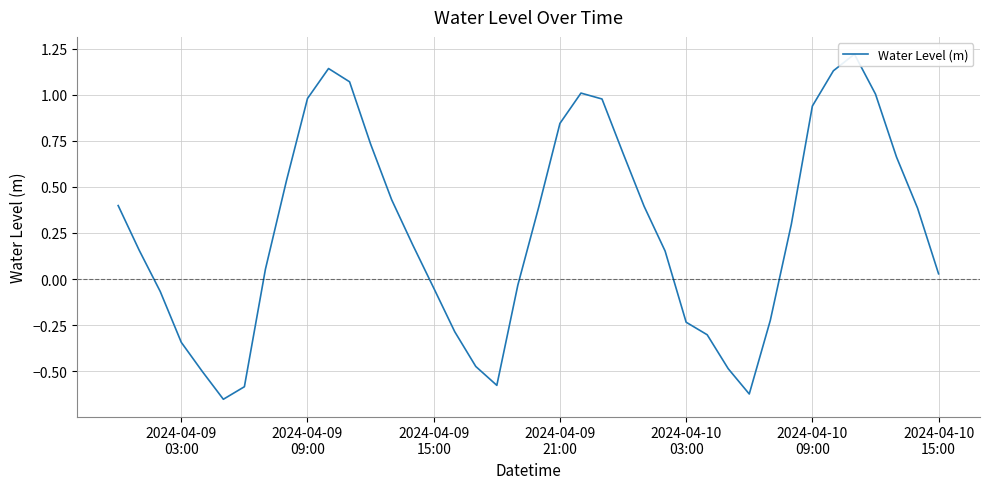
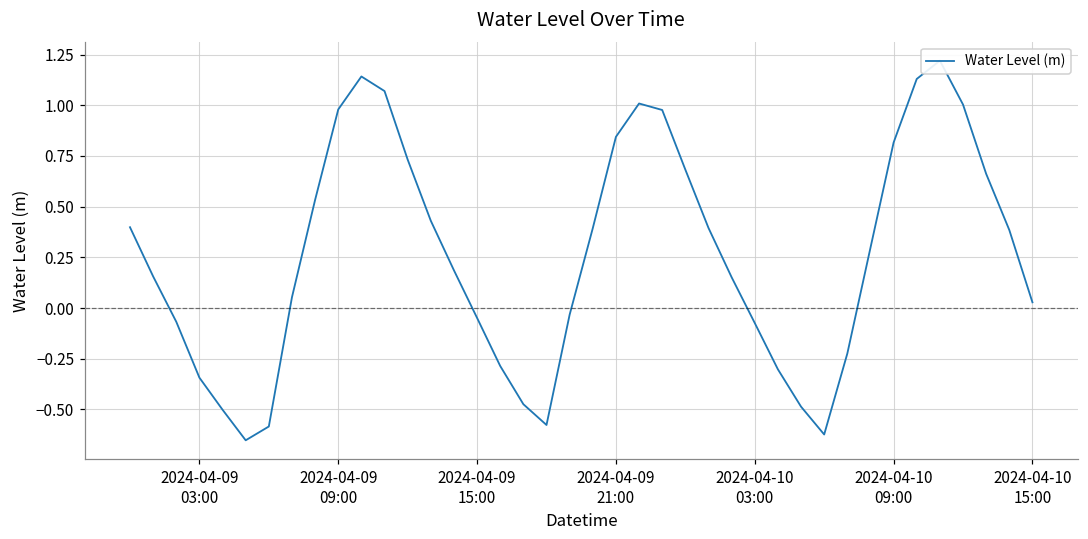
  {
    "2024-04-09 03:00": -0.34,
    "2024-04-09 09:00": 0.98,
    "2024-04-09 15:00": -0.05,
    "2024-04-09 21:00": 0.84,
-   "2024-04-10 03:00": -0.23,
-   "2024-04-10 09:00": 0.94,
+   "2024-04-10 03:00": -0.07,
+   "2024-04-10 09:00": 0.82,
    "2024-04-10 15:00": 0.03
  }
